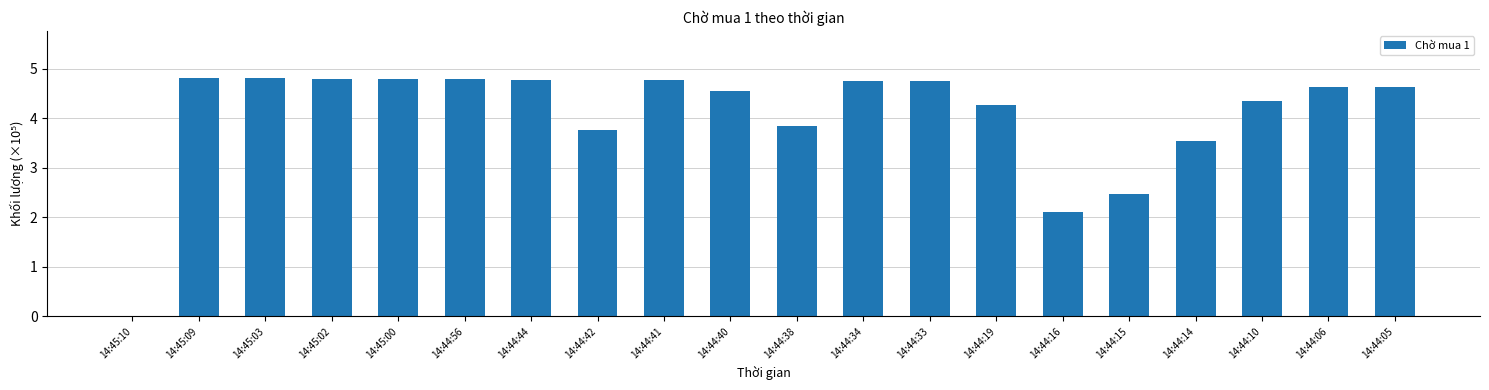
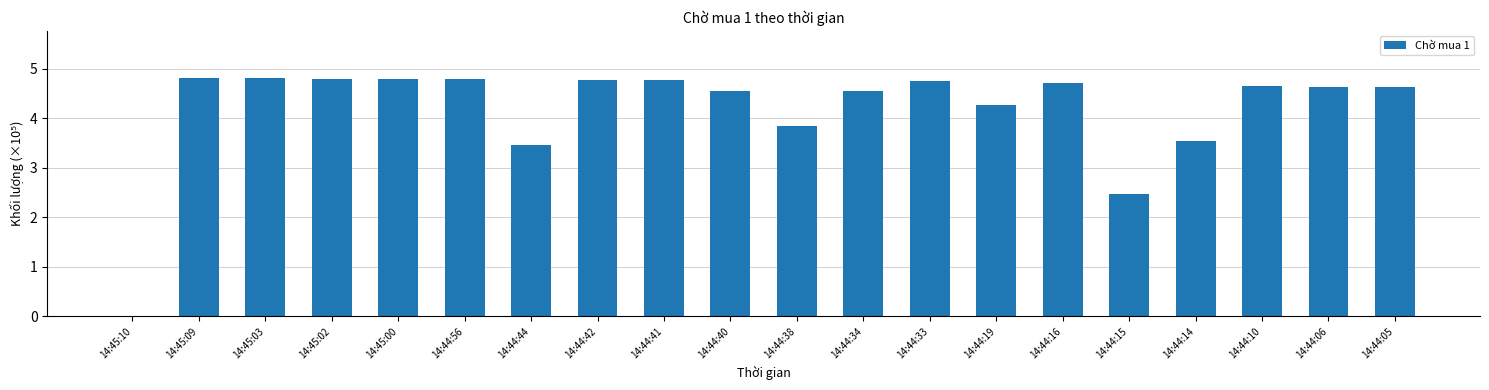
  {
    "14:45:09": 4.8,
    "14:45:03": 4.8,
    "14:45:02": 4.8,
    "14:45:00": 4.8,
    "14:44:56": 4.8,
-   "14:44:44": 4.8,
-   "14:44:42": 3.8,
+   "14:44:44": 3.5,
+   "14:44:42": 4.8,
    "14:44:41": 4.8,
    "14:44:40": 4.6,
    "14:44:38": 3.9,
-   "14:44:34": 4.8,
+   "14:44:34": 4.6,
    "14:44:33": 4.8,
    "14:44:19": 4.3,
-   "14:44:16": 2.1,
+   "14:44:16": 4.7,
    "14:44:15": 2.5,
    "14:44:14": 3.6,
-   "14:44:10": 4.4,
+   "14:44:10": 4.6,
    "14:44:06": 4.6,
    "14:44:05": 4.6
  }
